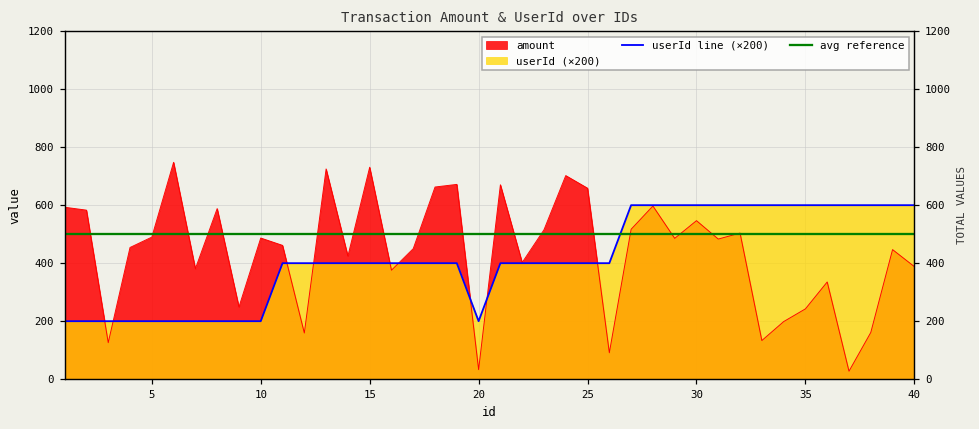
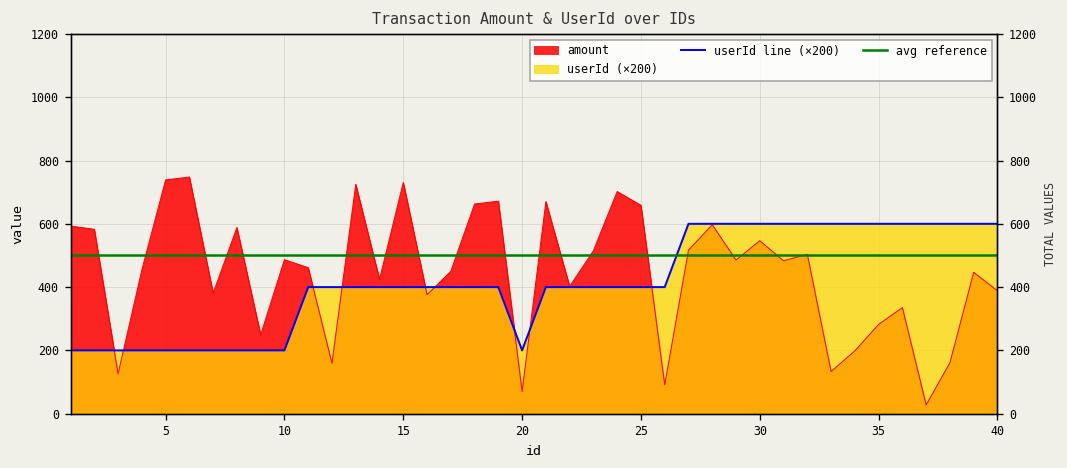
  {
    "amount": {
-     "5": 490,
+     "5": 740,
      "10": 490,
      "15": 730,
-     "20": 30,
+     "20": 70,
      "25": 660,
      "30": 550,
-     "35": 240,
+     "35": 280,
      "40": 390
    },
    "userId (×200)": {
      "5": 200,
      "10": 200,
      "15": 400,
      "20": 200,
      "25": 400,
      "30": 600,
      "35": 600,
      "40": 600
    }
  }
